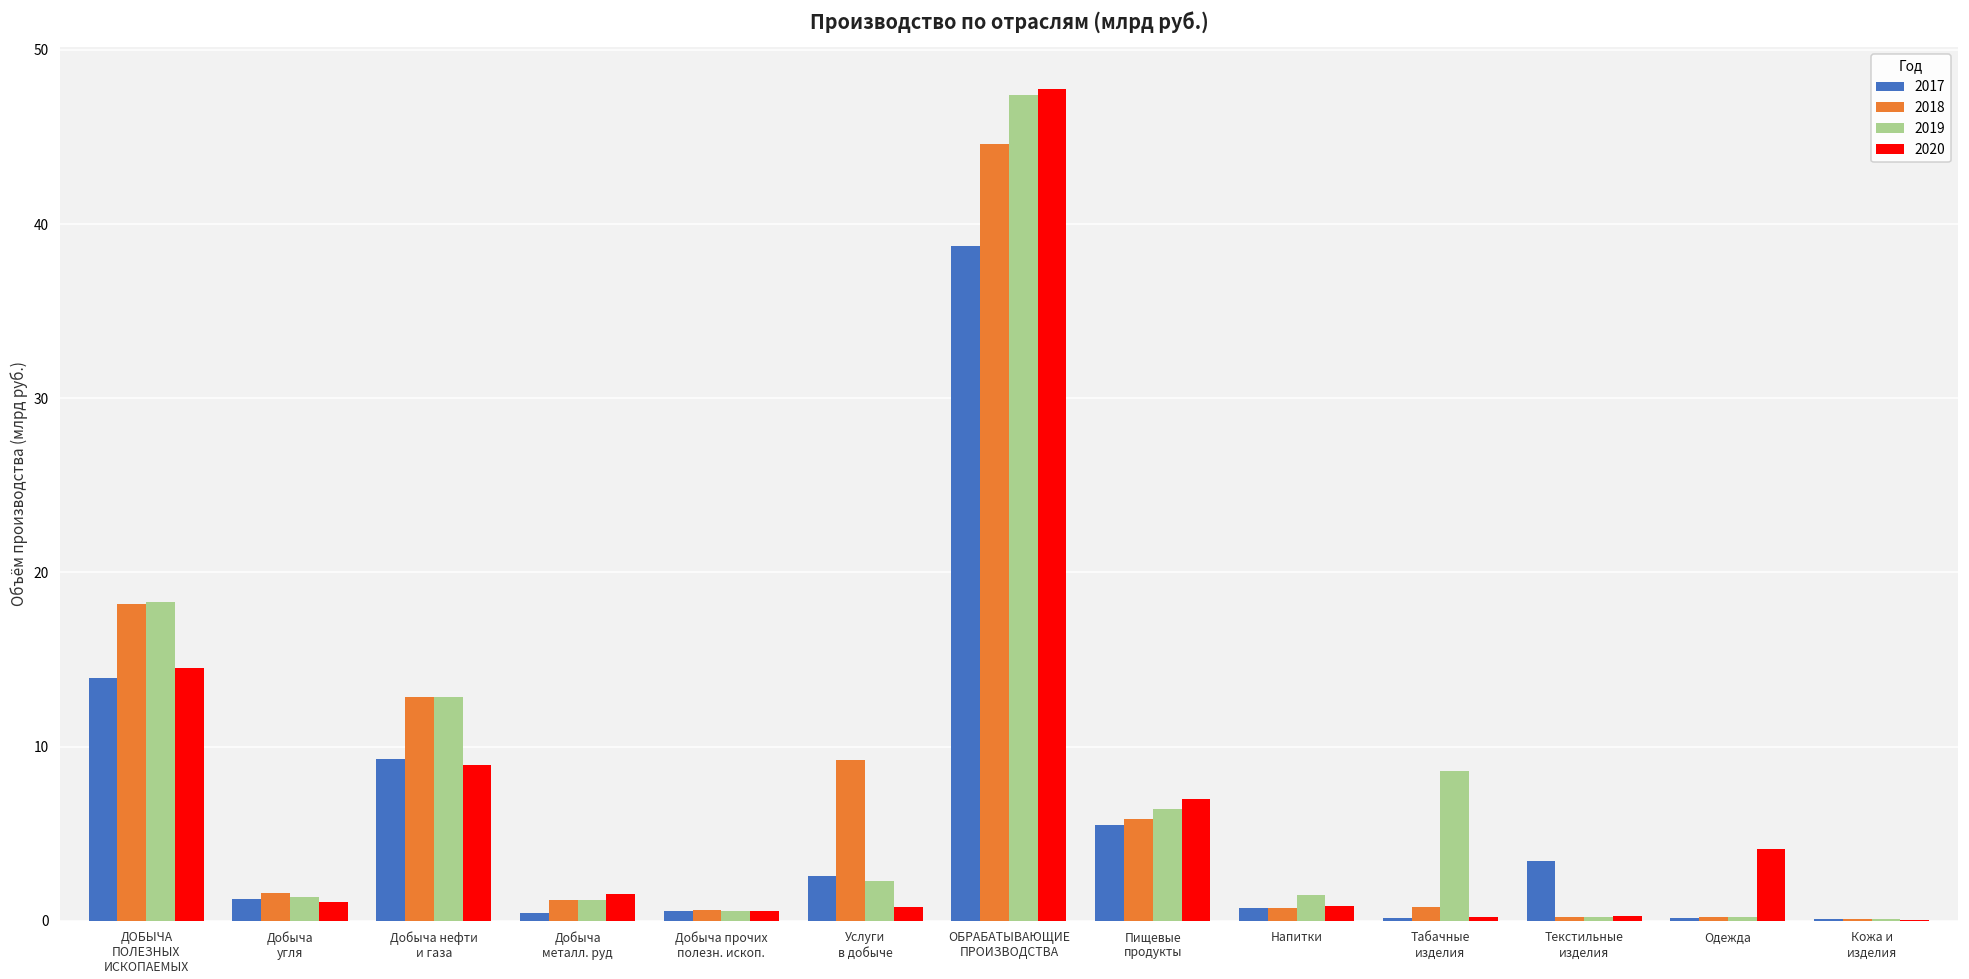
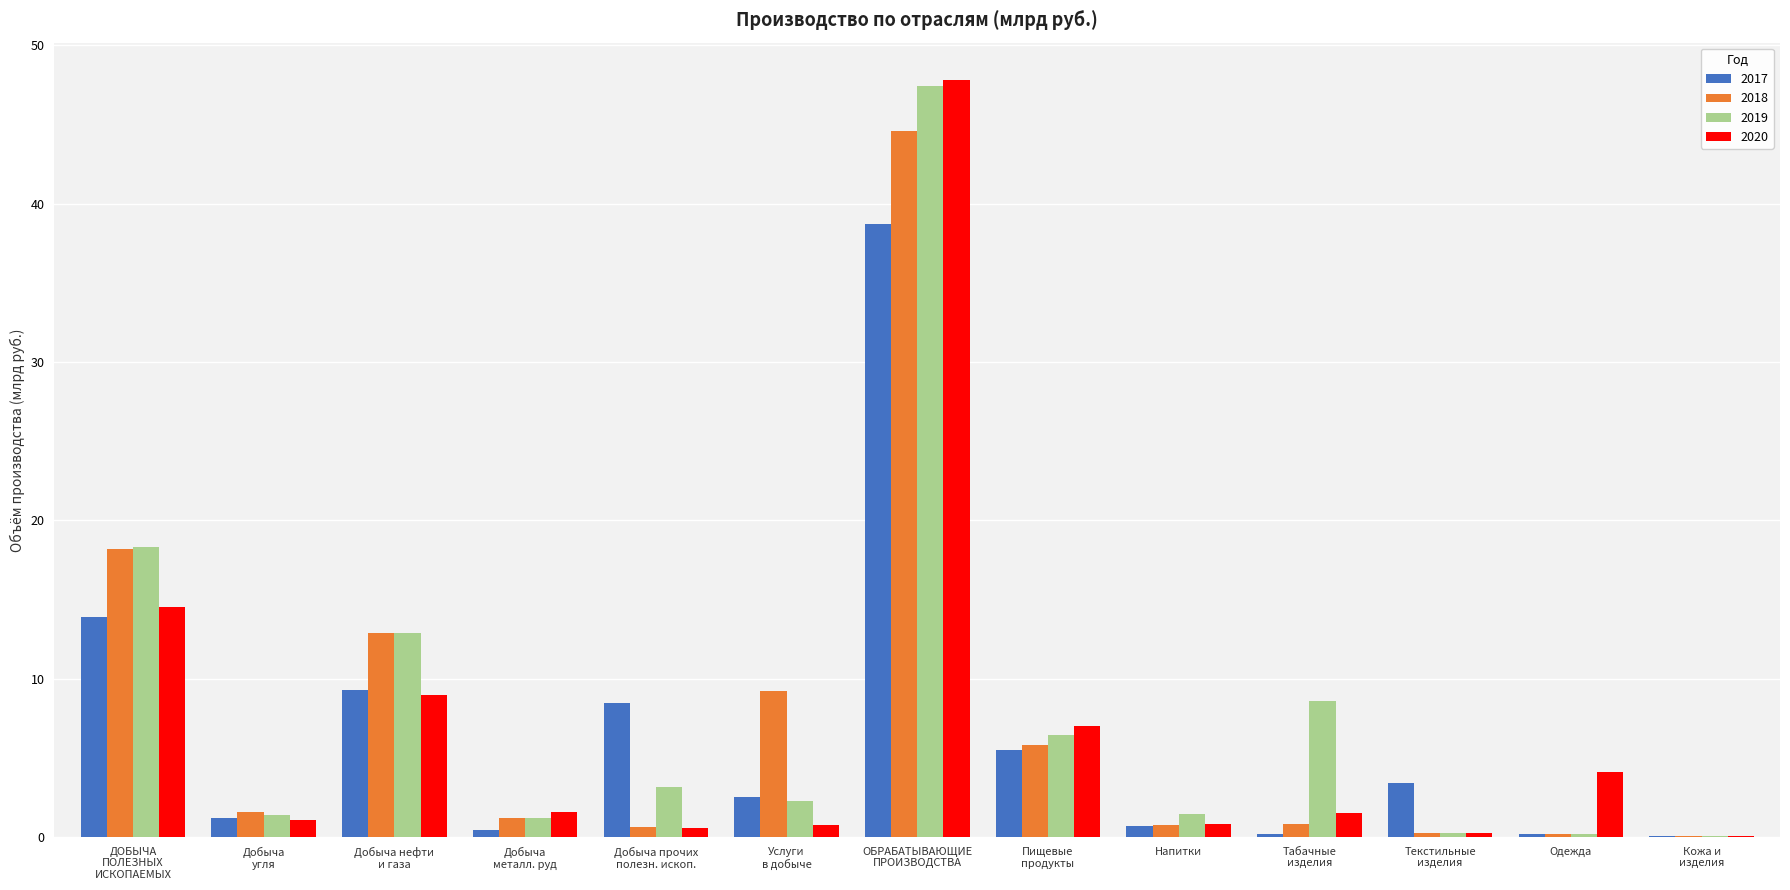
  {
    "2017": {
      "ДОБЫЧА ПОЛЕЗНЫХ ИСКОПАЕМЫХ": 13.9,
      "Добыча угля": 1.2,
      "Добыча нефти и газа": 9.3,
      "Добыча металл. руд": 0.4,
-     "Добыча прочих полезн. ископ.": 0.6,
+     "Добыча прочих полезн. ископ.": 8.5,
      "Услуги в добыче": 2.6,
      "ОБРАБАТЫВАЮЩИЕ ПРОИЗВОДСТВА": 38.7,
      "Пищевые продукты": 5.5,
      "Напитки": 0.7,
      "Табачные изделия": 0.2,
      "Текстильные изделия": 3.4,
      "Одежда": 0.2
    },
    "2018": {
      "ДОБЫЧА ПОЛЕЗНЫХ ИСКОПАЕМЫХ": 18.2,
      "Добыча угля": 1.6,
      "Добыча нефти и газа": 12.9,
      "Добыча металл. руд": 1.2,
      "Добыча прочих полезн. ископ.": 0.6,
      "Услуги в добыче": 9.2,
      "ОБРАБАТЫВАЮЩИЕ ПРОИЗВОДСТВА": 44.6,
      "Пищевые продукты": 5.8,
      "Напитки": 0.8,
      "Табачные изделия": 0.8,
      "Текстильные изделия": 0.2,
      "Одежда": 0.2
    },
    "2019": {
      "ДОБЫЧА ПОЛЕЗНЫХ ИСКОПАЕМЫХ": 18.3,
      "Добыча угля": 1.4,
      "Добыча нефти и газа": 12.9,
      "Добыча металл. руд": 1.2,
-     "Добыча прочих полезн. ископ.": 0.6,
+     "Добыча прочих полезн. ископ.": 3.1,
      "Услуги в добыче": 2.3,
      "ОБРАБАТЫВАЮЩИЕ ПРОИЗВОДСТВА": 47.4,
      "Пищевые продукты": 6.4,
      "Напитки": 1.5,
      "Табачные изделия": 8.6,
      "Текстильные изделия": 0.2,
      "Одежда": 0.2
    },
    "2020": {
      "ДОБЫЧА ПОЛЕЗНЫХ ИСКОПАЕМЫХ": 14.5,
      "Добыча угля": 1.1,
      "Добыча нефти и газа": 8.9,
      "Добыча металл. руд": 1.6,
      "Добыча прочих полезн. ископ.": 0.6,
      "Услуги в добыче": 0.8,
      "ОБРАБАТЫВАЮЩИЕ ПРОИЗВОДСТВА": 47.8,
      "Пищевые продукты": 7.0,
      "Напитки": 0.8,
-     "Табачные изделия": 0.2,
+     "Табачные изделия": 1.5,
      "Текстильные изделия": 0.3,
      "Одежда": 4.1
    }
  }
